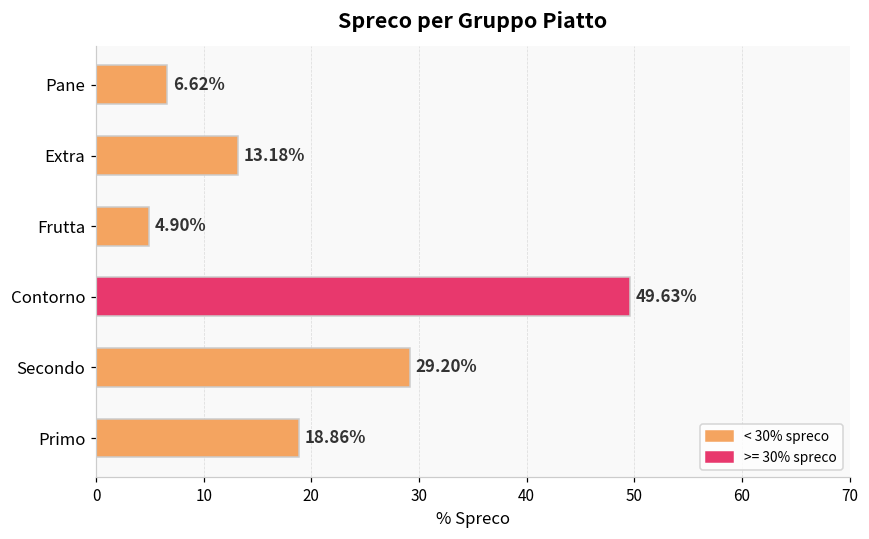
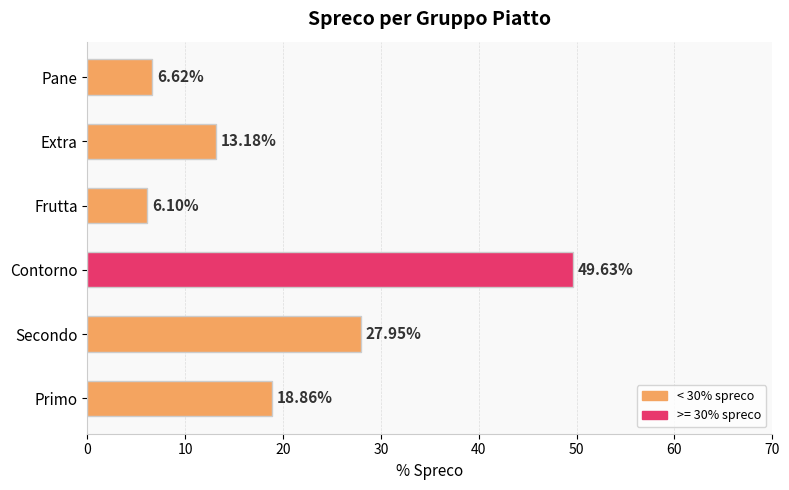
  {
    "Pane": "6.62%",
    "Extra": "13.18%",
-   "Frutta": "4.90%",
+   "Frutta": "6.10%",
    "Contorno": "49.63%",
-   "Secondo": "29.20%",
+   "Secondo": "27.95%",
    "Primo": "18.86%"
  }
